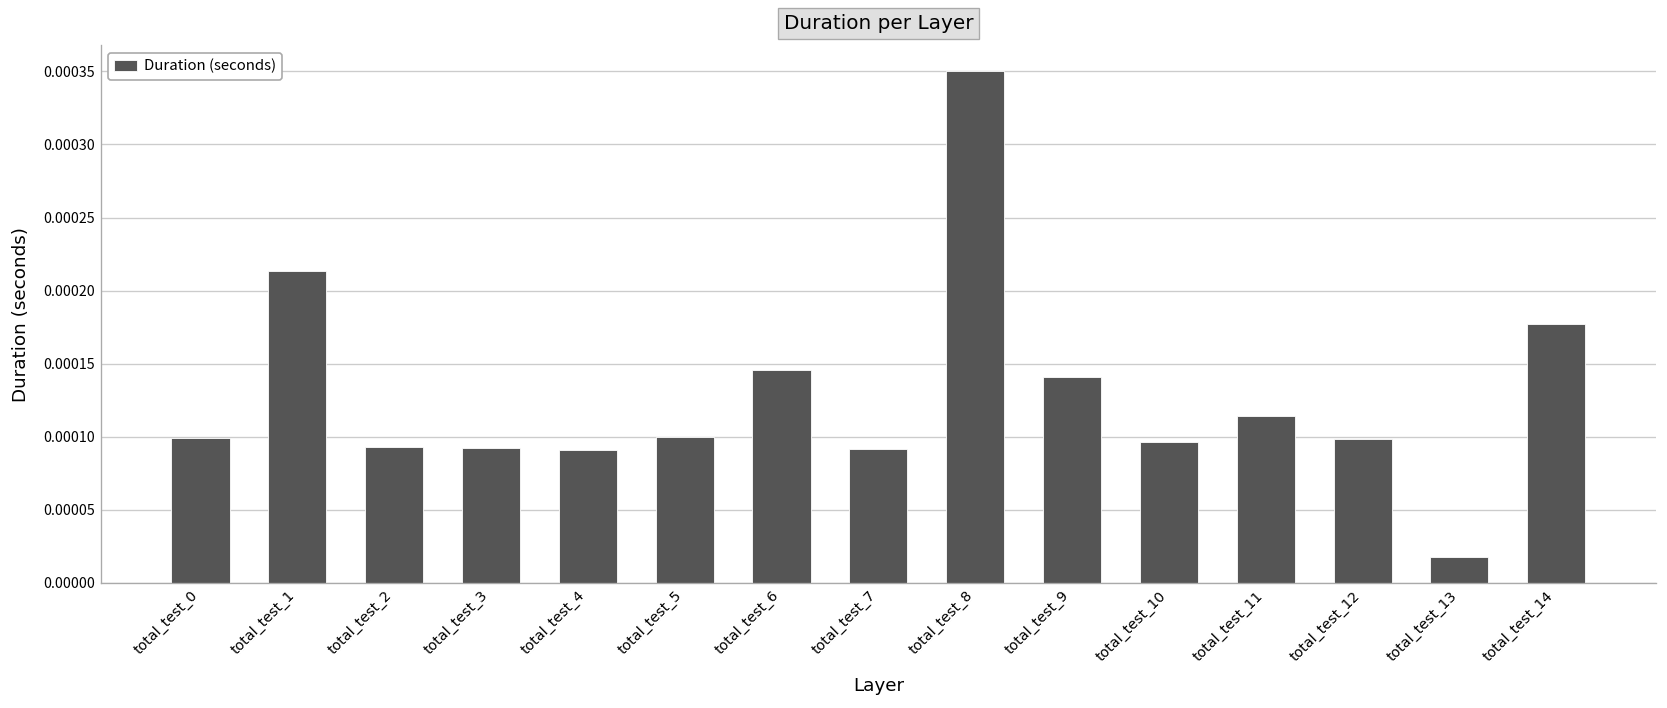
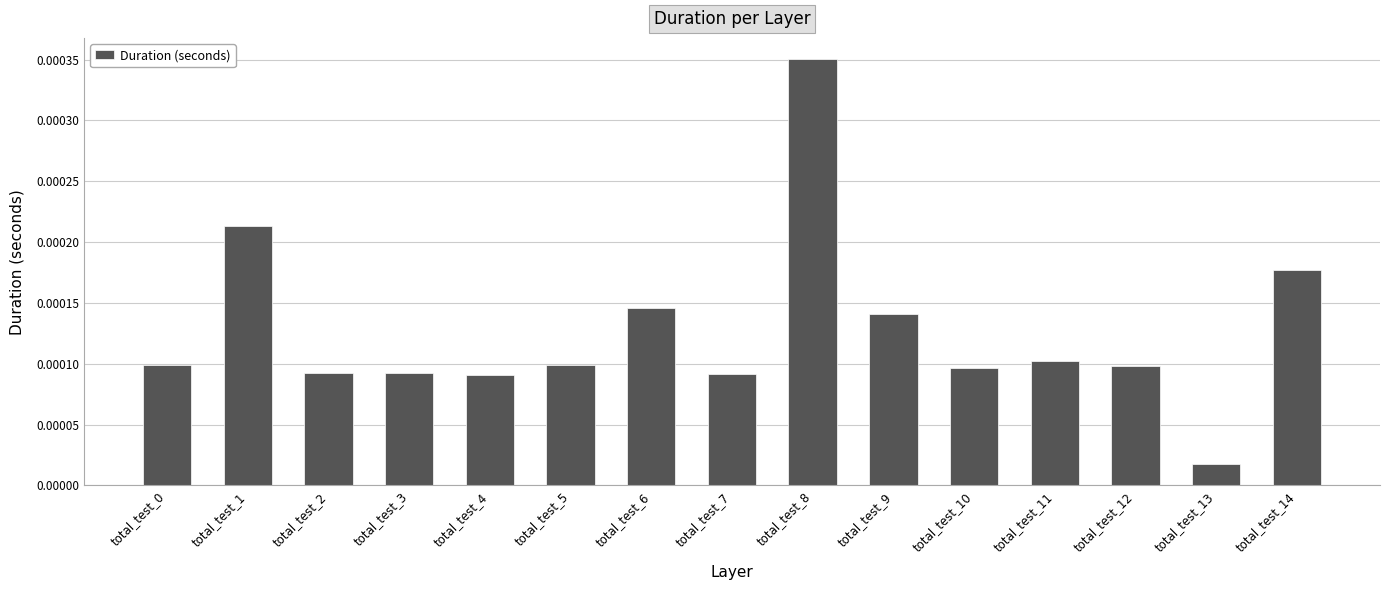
  {
    "total_test_0": 0.000099,
    "total_test_1": 0.000213,
    "total_test_2": 0.000093,
    "total_test_3": 0.000092,
    "total_test_4": 0.000091,
    "total_test_5": 0.000099,
    "total_test_6": 0.000146,
    "total_test_7": 0.000092,
    "total_test_8": 0.000350,
    "total_test_9": 0.000141,
    "total_test_10": 0.000096,
-   "total_test_11": 0.000114,
+   "total_test_11": 0.000102,
    "total_test_12": 0.000098,
    "total_test_13": 0.000017,
    "total_test_14": 0.000177
  }
